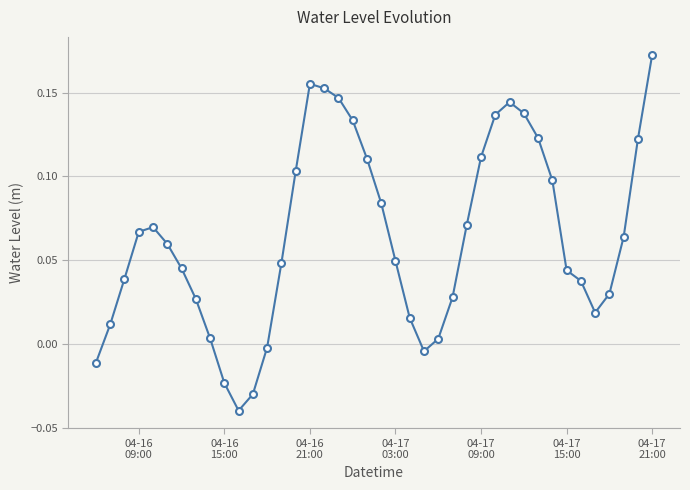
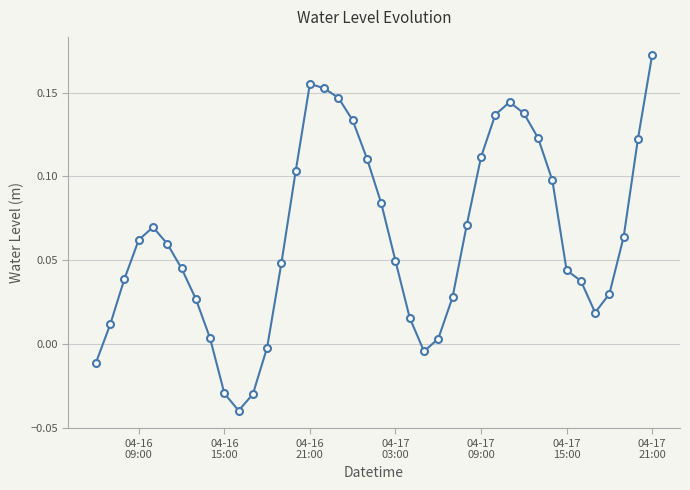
  {
-   "04-16 09:00": 0.067,
-   "04-16 15:00": -0.023,
+   "04-16 09:00": 0.062,
+   "04-16 15:00": -0.029,
    "04-16 21:00": 0.155,
    "04-17 03:00": 0.050,
    "04-17 09:00": 0.112,
    "04-17 15:00": 0.044,
    "04-17 21:00": 0.173
  }
